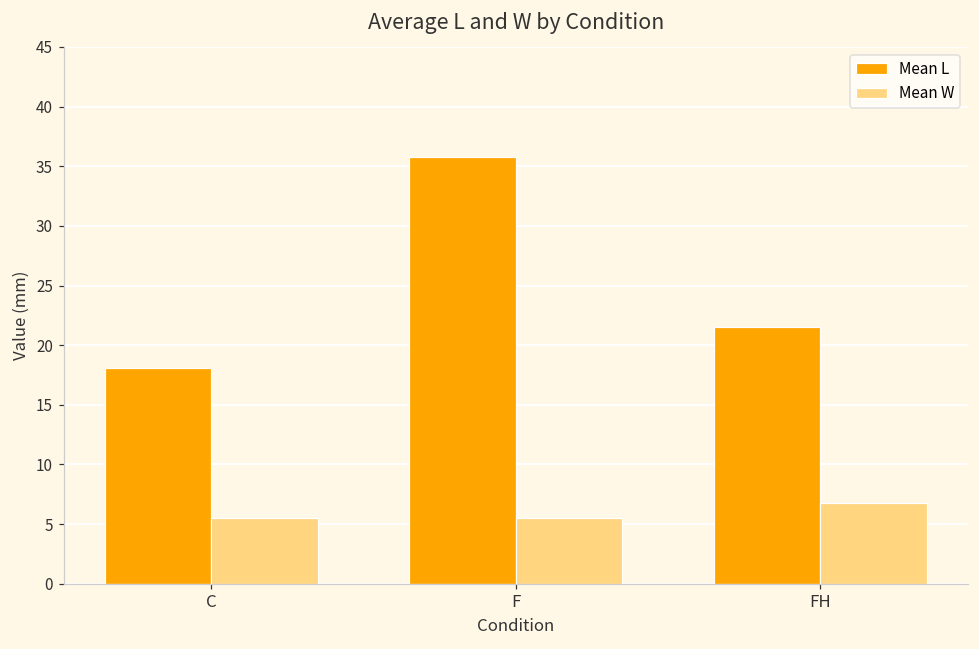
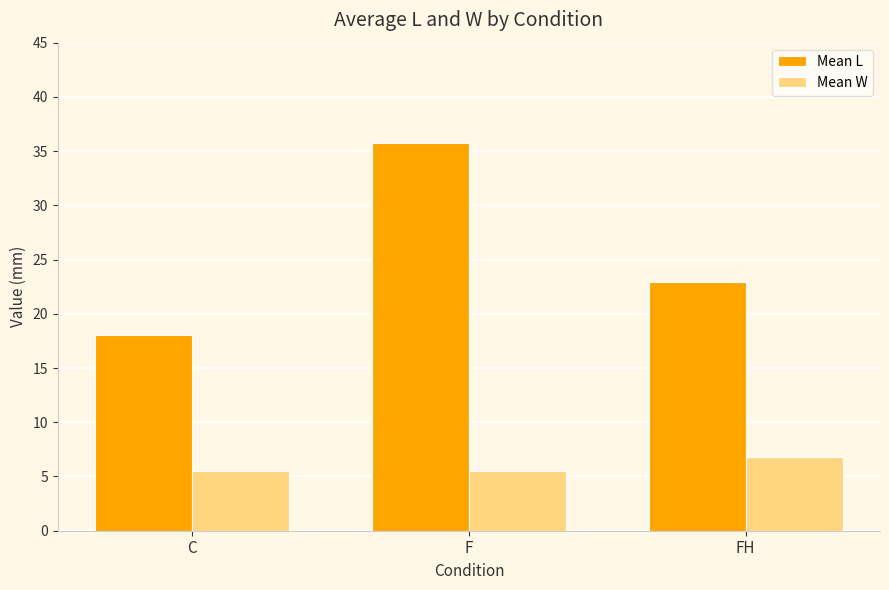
  {
    "Mean L": {
      "C": 18.1,
      "F": 35.8,
-     "FH": 21.5
+     "FH": 22.9
    },
    "Mean W": {
      "C": 5.5,
      "F": 5.5,
      "FH": 6.8
    }
  }
